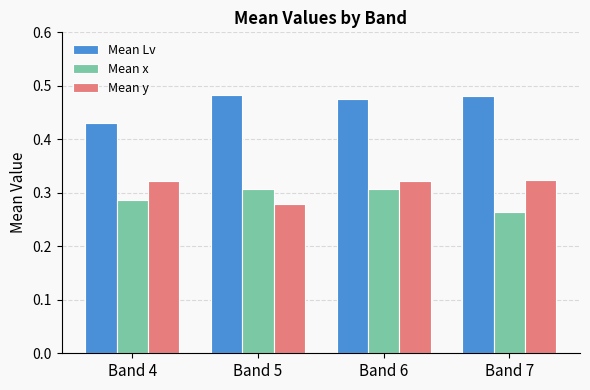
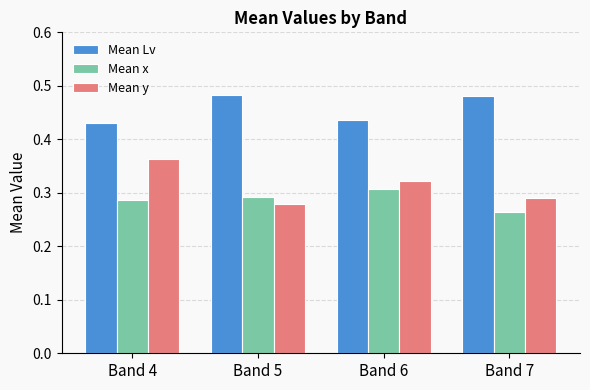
  {
    "Mean Lv": {
      "Band 4": 0.43,
      "Band 5": 0.48,
-     "Band 6": 0.48,
+     "Band 6": 0.44,
      "Band 7": 0.48
    },
    "Mean x": {
      "Band 4": 0.29,
-     "Band 5": 0.31,
+     "Band 5": 0.29,
      "Band 6": 0.31,
      "Band 7": 0.27
    },
    "Mean y": {
-     "Band 4": 0.32,
+     "Band 4": 0.36,
      "Band 5": 0.28,
      "Band 6": 0.32,
-     "Band 7": 0.32
+     "Band 7": 0.29
    }
  }
